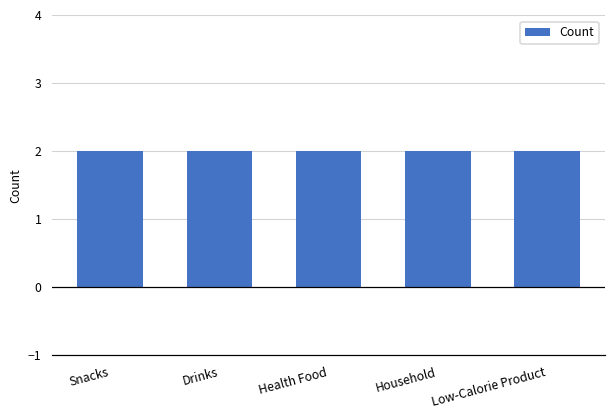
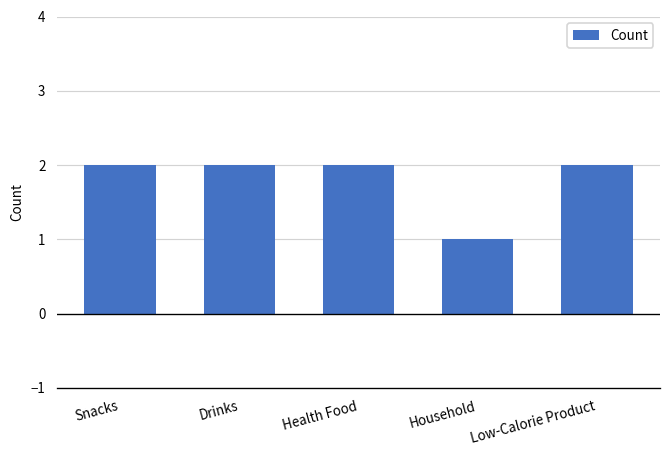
  {
    "Snacks": 2,
    "Drinks": 2,
    "Health Food": 2,
-   "Household": 2,
+   "Household": 1,
    "Low-Calorie Product": 2
  }
